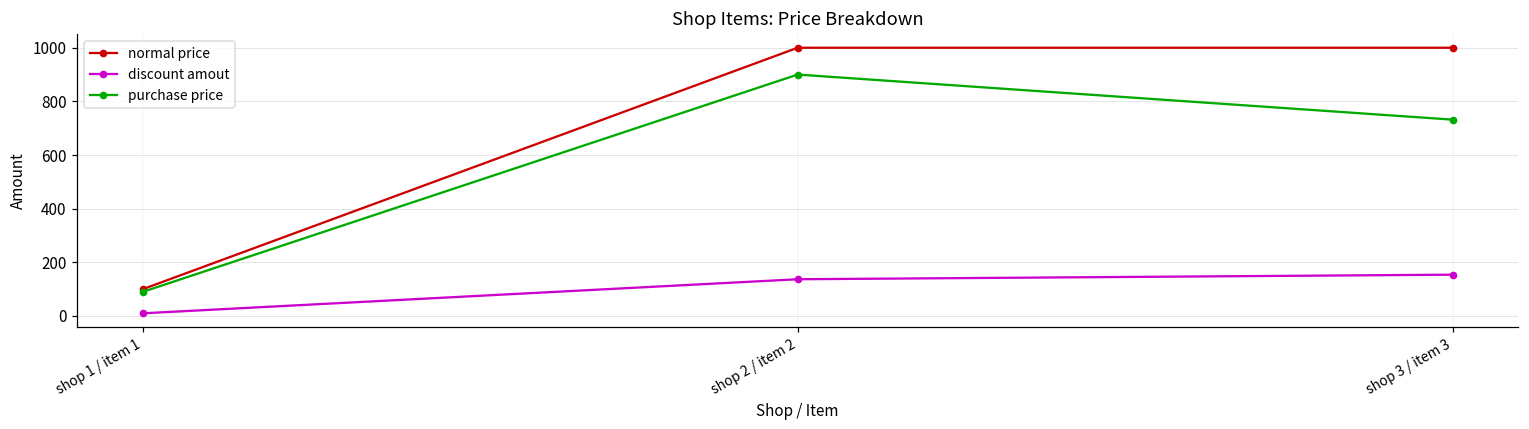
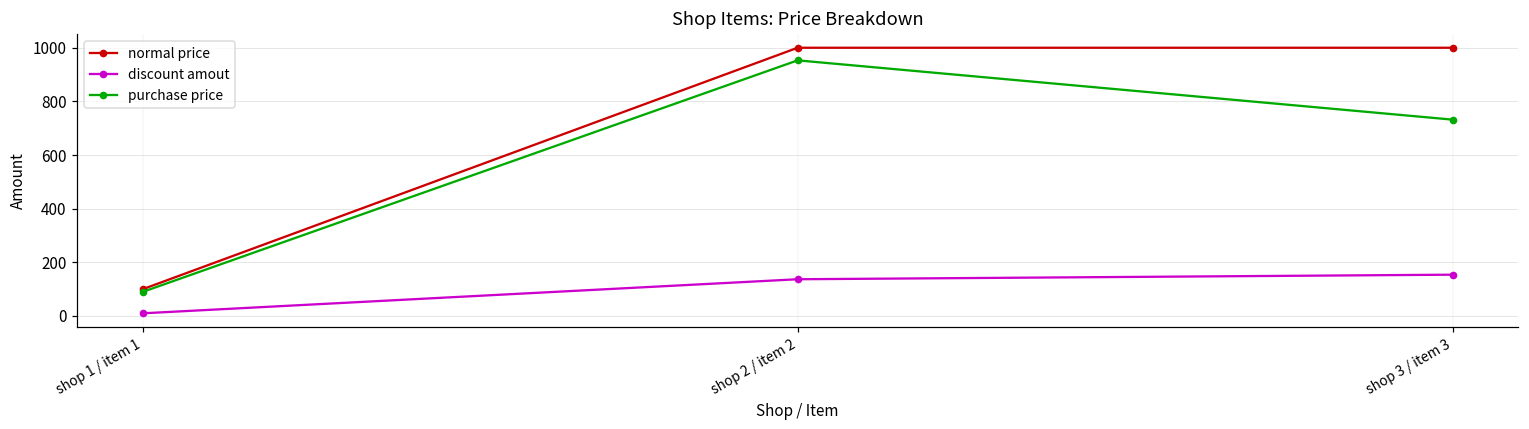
  {
    "normal price": {
      "shop 2 / item 2": 1000,
      "shop 3 / item 3": 1000
    },
    "discount amout": {
      "shop 1 / item 1": 10,
      "shop 2 / item 2": 140,
      "shop 3 / item 3": 150
    },
    "purchase price": {
-     "shop 2 / item 2": 900,
+     "shop 2 / item 2": 950,
      "shop 3 / item 3": 730
    }
  }
